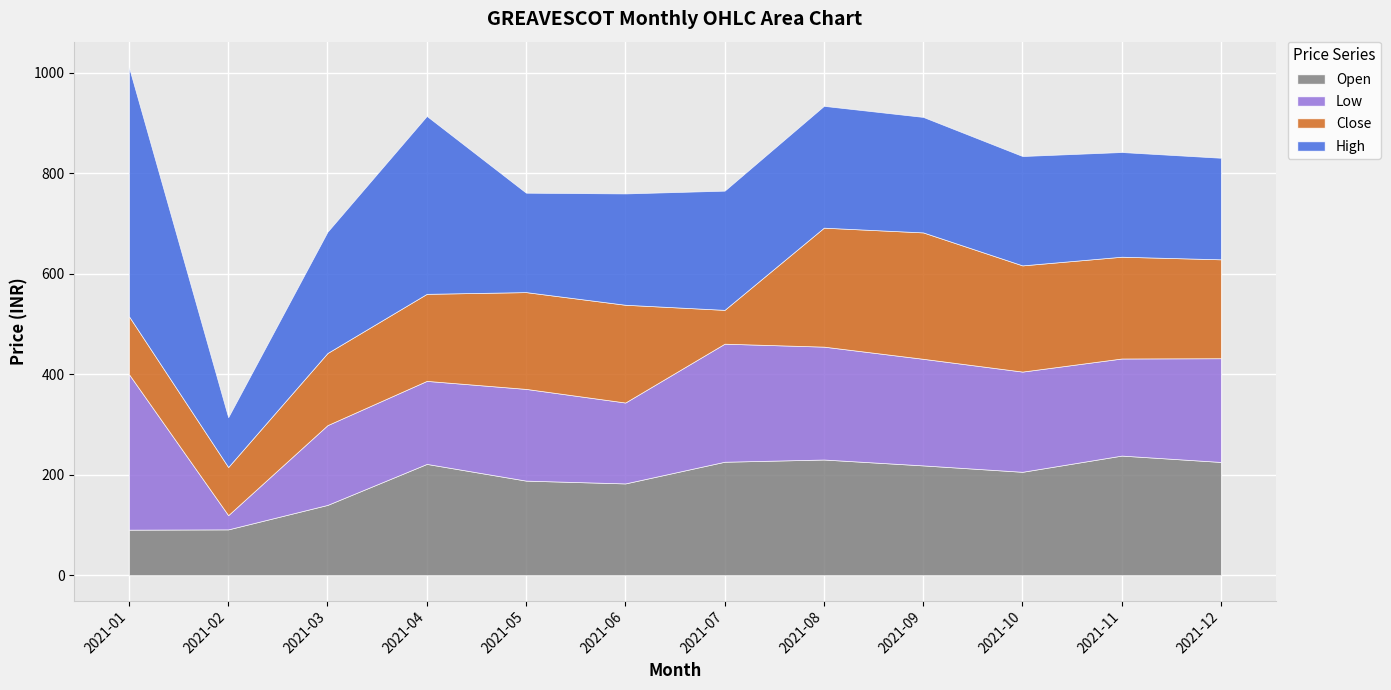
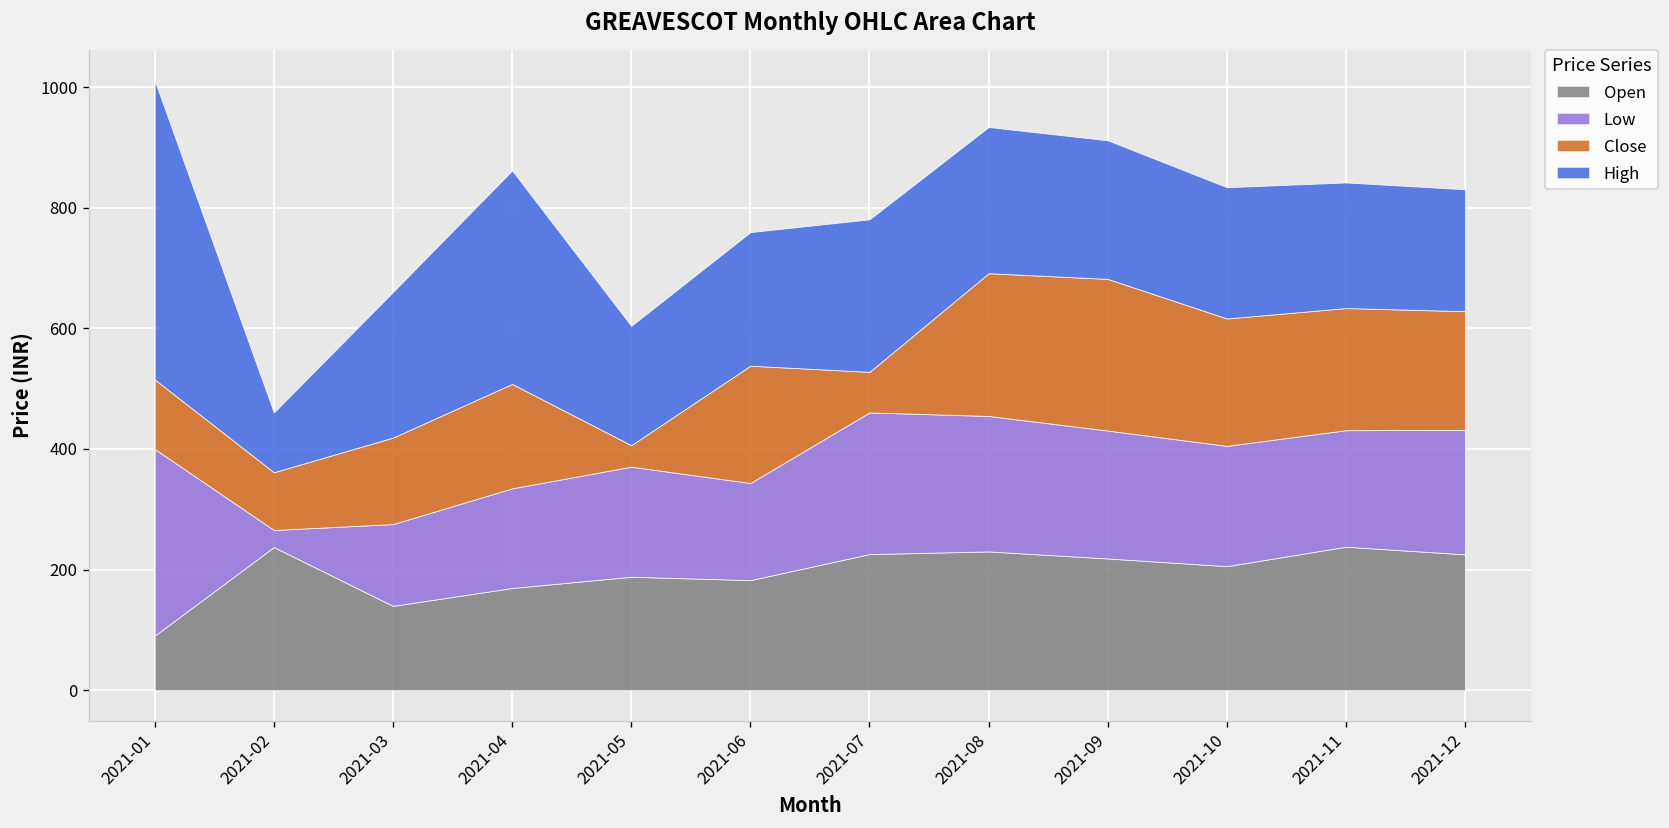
  {
    "Open": {
      "2021-01": 90,
-     "2021-02": 90,
+     "2021-02": 240,
      "2021-03": 140,
-     "2021-04": 220,
+     "2021-04": 170,
      "2021-05": 190,
      "2021-06": 180,
      "2021-07": 230,
      "2021-08": 230,
      "2021-09": 220,
      "2021-10": 210,
      "2021-11": 240,
      "2021-12": 230
    },
    "Low": {
      "2021-01": 310,
      "2021-02": 30,
-     "2021-03": 160,
+     "2021-03": 140,
      "2021-04": 170,
      "2021-05": 180,
      "2021-06": 160,
      "2021-07": 230,
      "2021-08": 220,
      "2021-09": 210,
      "2021-10": 200,
      "2021-11": 190,
      "2021-12": 210
    },
    "Close": {
      "2021-01": 120,
      "2021-02": 100,
      "2021-03": 140,
      "2021-04": 170,
-     "2021-05": 190,
+     "2021-05": 40,
      "2021-06": 190,
      "2021-07": 70,
      "2021-08": 240,
      "2021-09": 250,
      "2021-10": 210,
      "2021-11": 200,
      "2021-12": 200
    },
    "High": {
      "2021-01": 500,
      "2021-02": 100,
      "2021-03": 240,
      "2021-04": 350,
      "2021-05": 200,
      "2021-06": 220,
-     "2021-07": 240,
+     "2021-07": 250,
      "2021-08": 240,
      "2021-09": 230,
      "2021-10": 220,
      "2021-11": 210,
      "2021-12": 200
    }
  }
